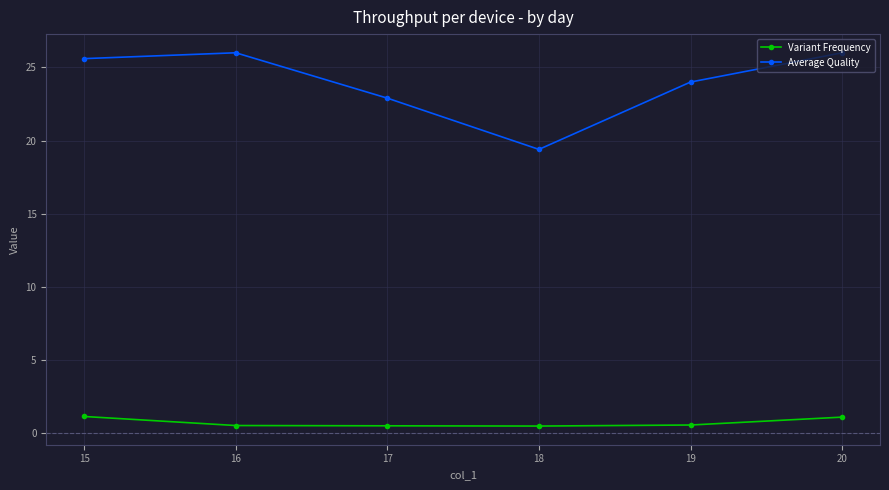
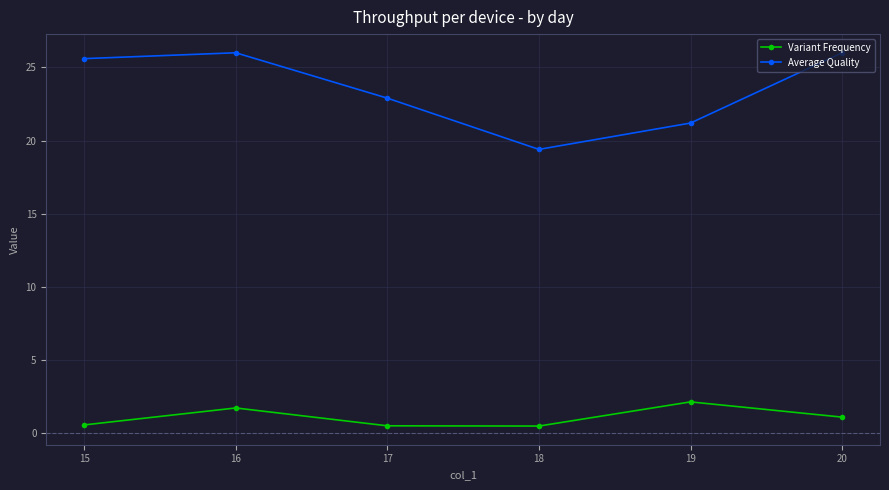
  {
    "Variant Frequency": {
-     "15": 1.2,
-     "16": 0.5,
+     "15": 0.6,
+     "16": 1.7,
      "17": 0.5,
      "18": 0.5,
-     "19": 0.6,
+     "19": 2.2,
      "20": 1.1
    },
    "Average Quality": {
      "15": 25.6,
      "16": 26.0,
      "17": 22.9,
      "18": 19.4,
-     "19": 24.0
+     "19": 21.2
    }
  }
